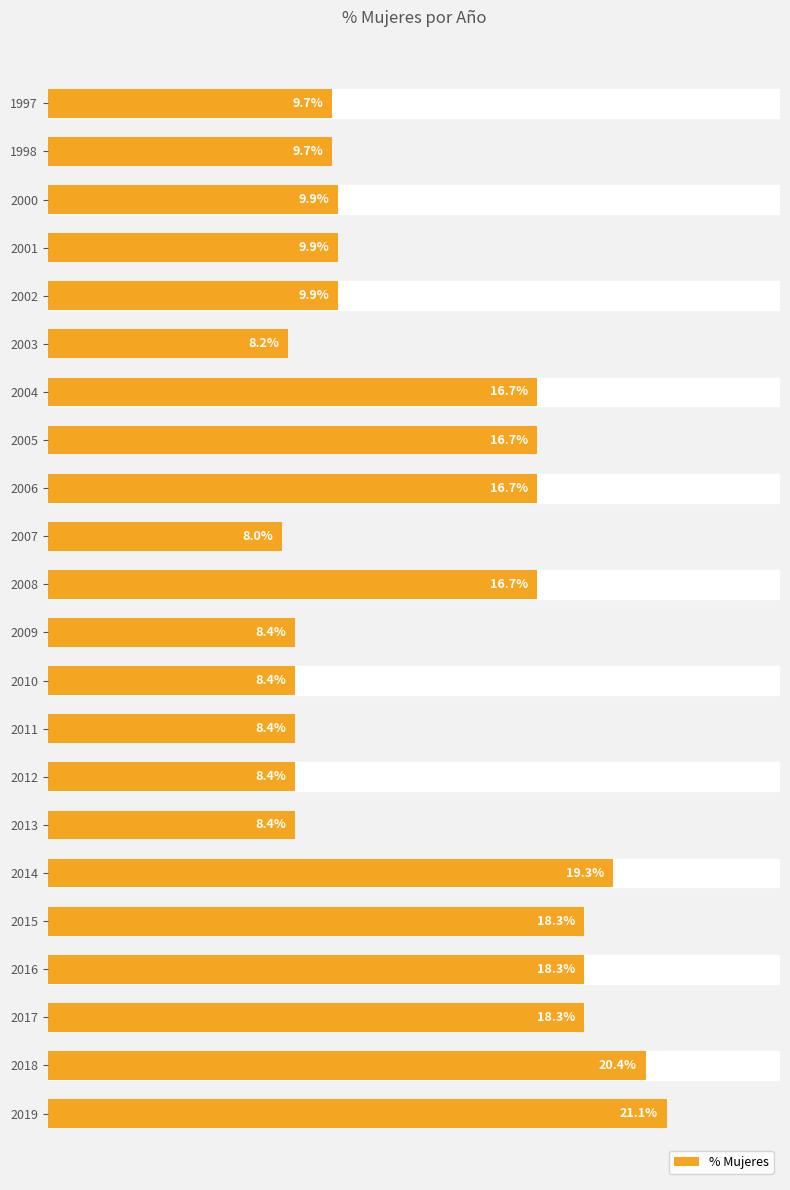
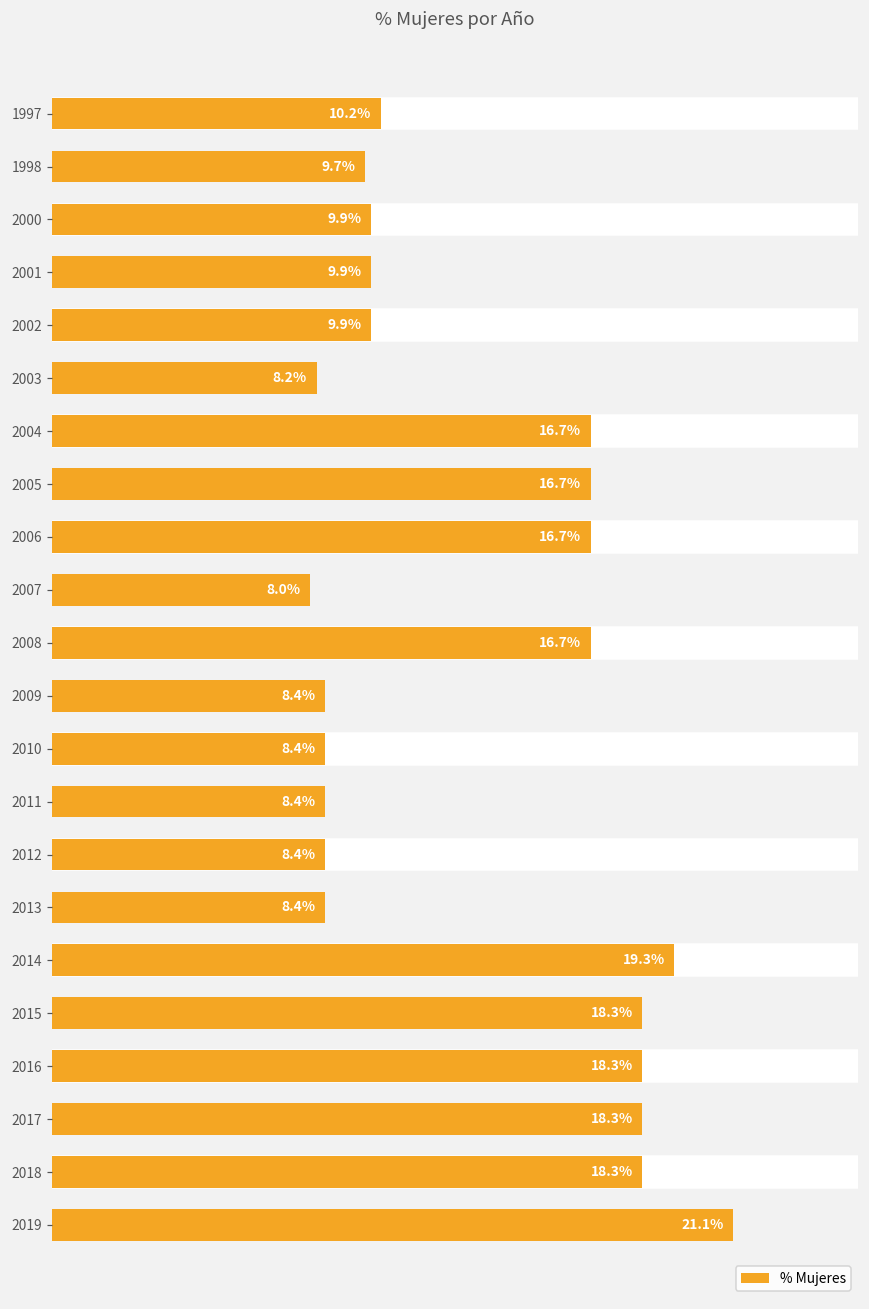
  {
-   "1997": "9.7%",
+   "1997": "10.2%",
    "1998": "9.7%",
    "2000": "9.9%",
    "2001": "9.9%",
    "2002": "9.9%",
    "2003": "8.2%",
    "2004": "16.7%",
    "2005": "16.7%",
    "2006": "16.7%",
    "2007": "8.0%",
    "2008": "16.7%",
    "2009": "8.4%",
    "2010": "8.4%",
    "2011": "8.4%",
    "2012": "8.4%",
    "2013": "8.4%",
    "2014": "19.3%",
    "2015": "18.3%",
    "2016": "18.3%",
    "2017": "18.3%",
-   "2018": "20.4%",
+   "2018": "18.3%",
    "2019": "21.1%"
  }
